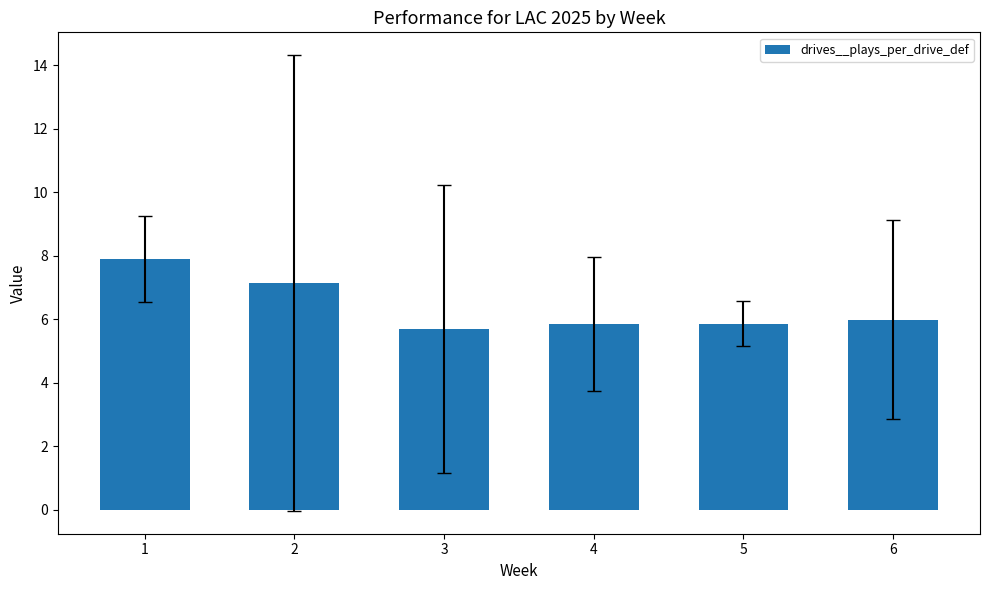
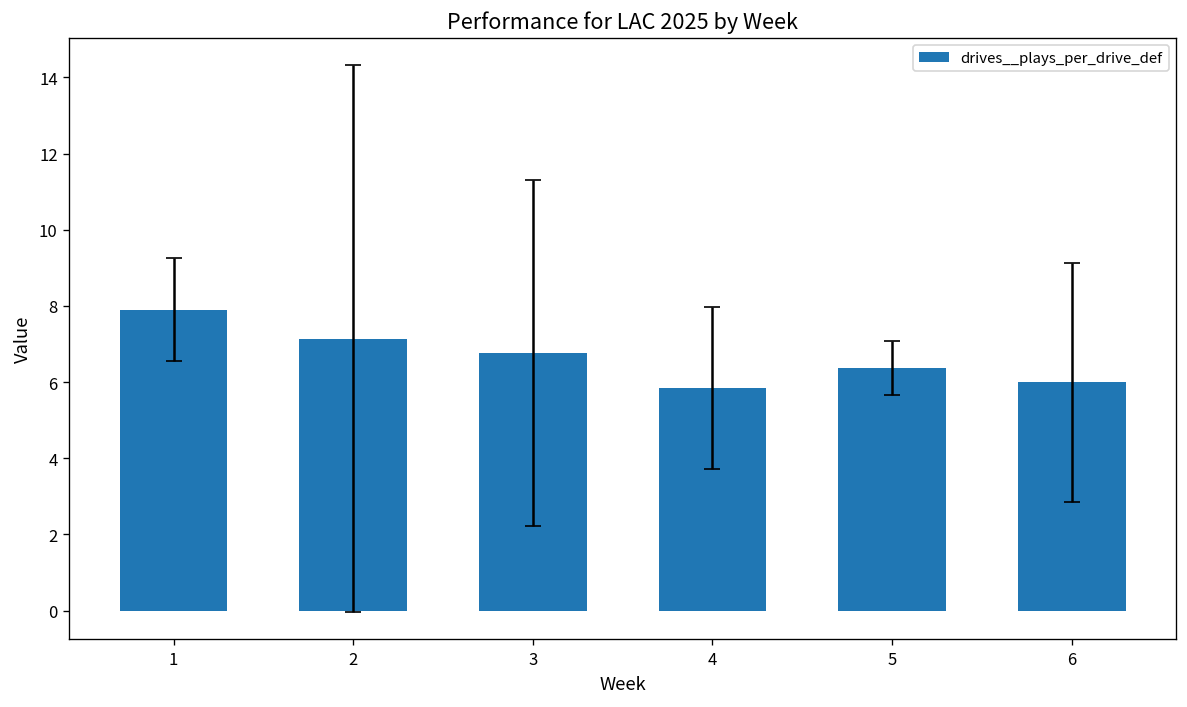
  {
    "drives__plays_per_drive_def": {
      "1": 7.9,
      "2": 7.1,
-     "3": 5.7,
+     "3": 6.8,
      "4": 5.9,
-     "5": 5.9,
+     "5": 6.4,
      "6": 6.0
    }
  }
